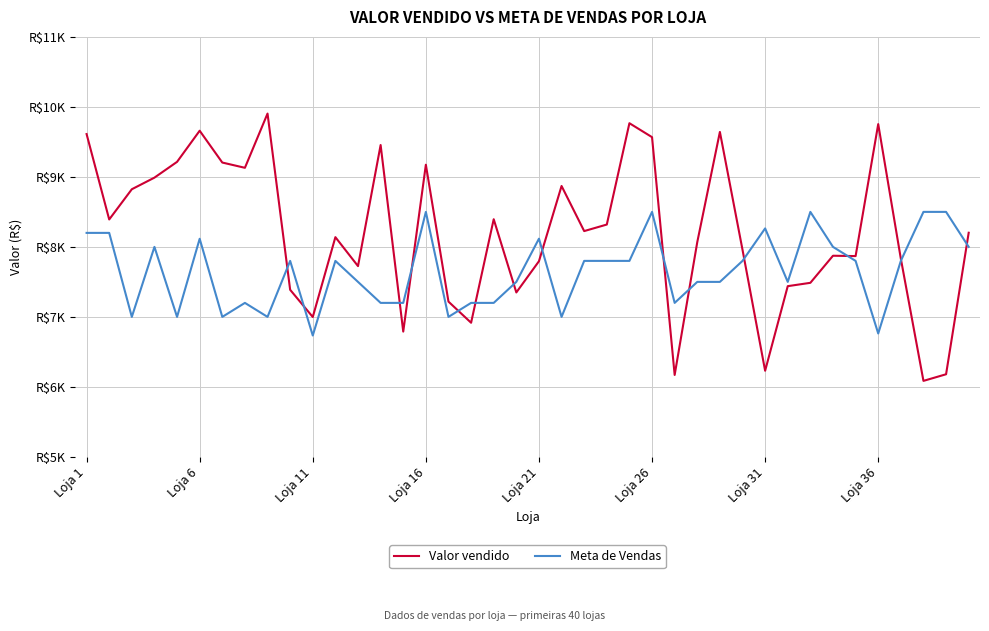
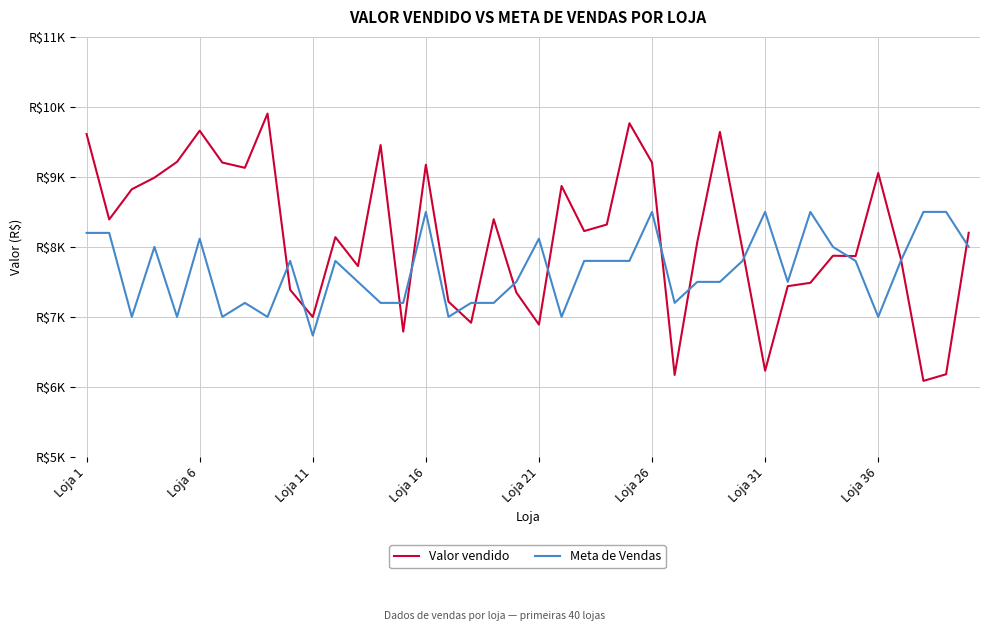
  {
    "Valor vendido": {
      "Loja 1": "R$9600",
      "Loja 6": "R$9700",
      "Loja 11": "R$7000",
      "Loja 16": "R$9200",
-     "Loja 21": "R$7800",
-     "Loja 26": "R$9600",
+     "Loja 21": "R$6900",
+     "Loja 26": "R$9200",
      "Loja 31": "R$6200",
-     "Loja 36": "R$9800"
+     "Loja 36": "R$9100"
    },
    "Meta de Vendas": {
      "Loja 1": "R$8200",
      "Loja 6": "R$8100",
      "Loja 11": "R$6700",
      "Loja 16": "R$8500",
      "Loja 21": "R$8100",
      "Loja 26": "R$8500",
-     "Loja 31": "R$8300",
-     "Loja 36": "R$6800"
+     "Loja 31": "R$8500",
+     "Loja 36": "R$7000"
    }
  }
